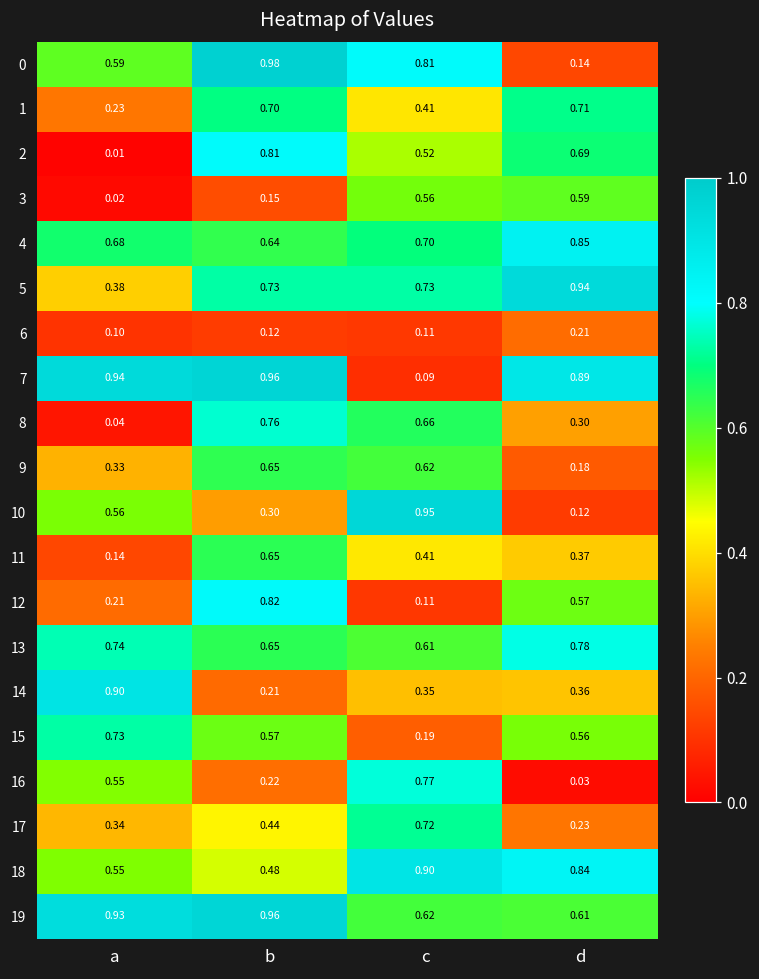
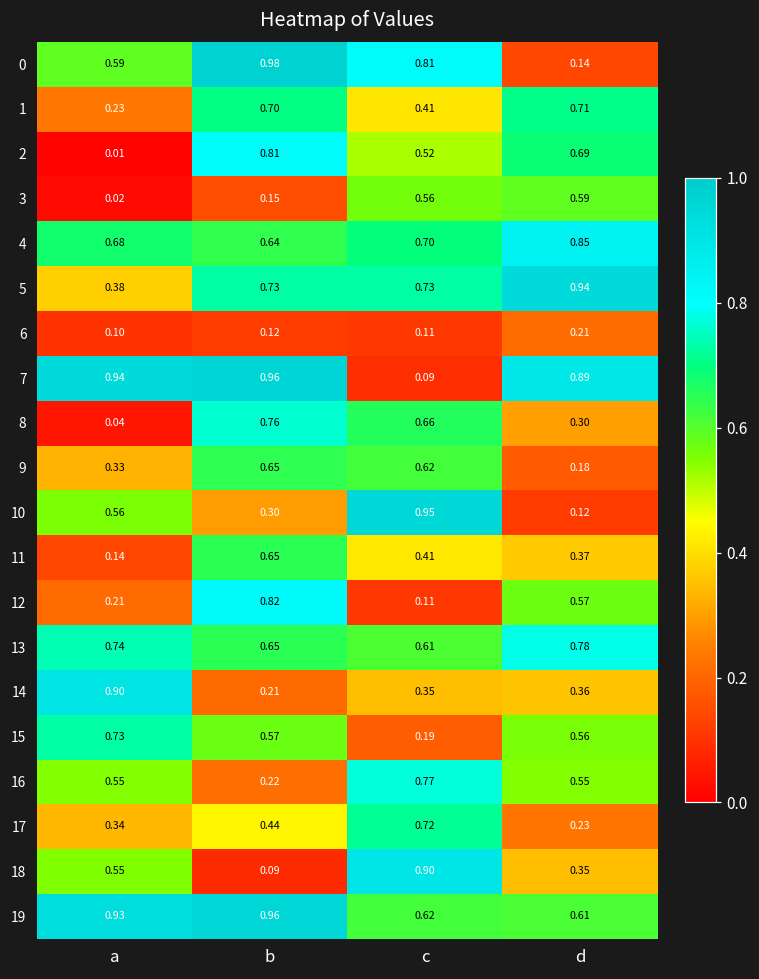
  {
    "0": {
      "a": 0.59,
      "b": 0.98,
      "c": 0.81,
      "d": 0.14
    },
    "1": {
      "a": 0.23,
      "b": 0.70,
      "c": 0.41,
      "d": 0.71
    },
    "2": {
      "a": 0.01,
      "b": 0.81,
      "c": 0.52,
      "d": 0.69
    },
    "3": {
      "a": 0.02,
      "b": 0.15,
      "c": 0.56,
      "d": 0.59
    },
    "4": {
      "a": 0.68,
      "b": 0.64,
      "c": 0.70,
      "d": 0.85
    },
    "5": {
      "a": 0.38,
      "b": 0.73,
      "c": 0.73,
      "d": 0.94
    },
    "6": {
      "a": 0.10,
      "b": 0.12,
      "c": 0.11,
      "d": 0.21
    },
    "7": {
      "a": 0.94,
      "b": 0.96,
      "c": 0.09,
      "d": 0.89
    },
    "8": {
      "a": 0.04,
      "b": 0.76,
      "c": 0.66,
      "d": 0.30
    },
    "9": {
      "a": 0.33,
      "b": 0.65,
      "c": 0.62,
      "d": 0.18
    },
    "10": {
      "a": 0.56,
      "b": 0.30,
      "c": 0.95,
      "d": 0.12
    },
    "11": {
      "a": 0.14,
      "b": 0.65,
      "c": 0.41,
      "d": 0.37
    },
    "12": {
      "a": 0.21,
      "b": 0.82,
      "c": 0.11,
      "d": 0.57
    },
    "13": {
      "a": 0.74,
      "b": 0.65,
      "c": 0.61,
      "d": 0.78
    },
    "14": {
      "a": 0.90,
      "b": 0.21,
      "c": 0.35,
      "d": 0.36
    },
    "15": {
      "a": 0.73,
      "b": 0.57,
      "c": 0.19,
      "d": 0.56
    },
    "16": {
      "a": 0.55,
      "b": 0.22,
      "c": 0.77,
-     "d": 0.03
+     "d": 0.55
    },
    "17": {
      "a": 0.34,
      "b": 0.44,
      "c": 0.72,
      "d": 0.23
    },
    "18": {
      "a": 0.55,
-     "b": 0.48,
+     "b": 0.09,
      "c": 0.90,
-     "d": 0.84
+     "d": 0.35
    },
    "19": {
      "a": 0.93,
      "b": 0.96,
      "c": 0.62,
      "d": 0.61
    }
  }
